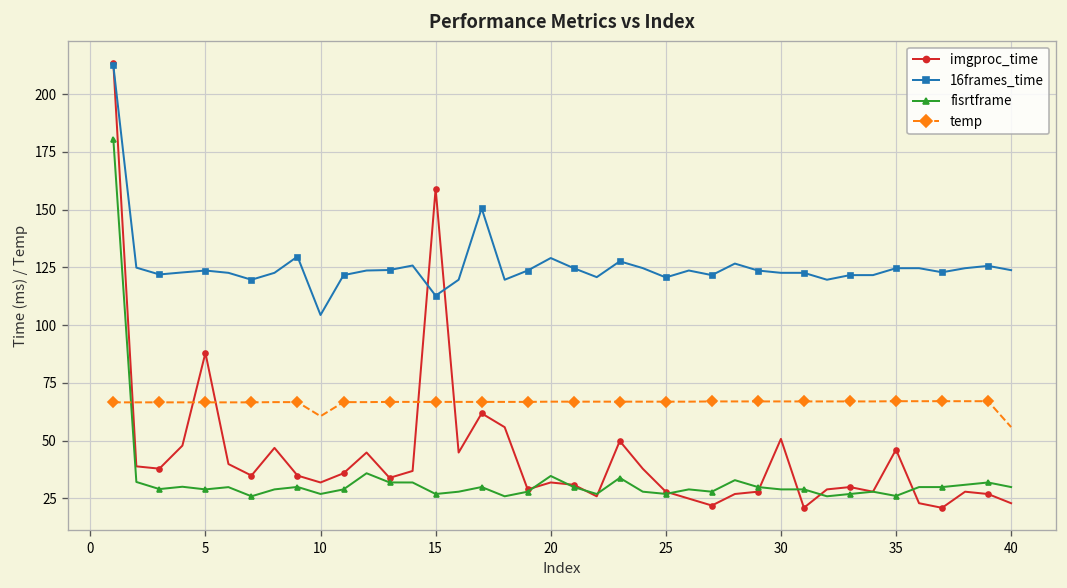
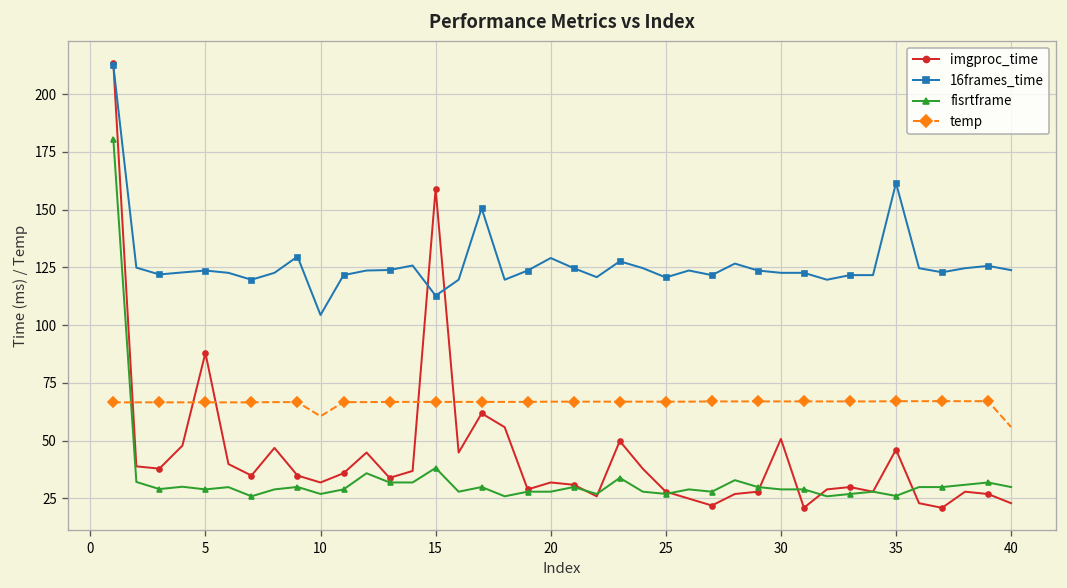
  {
    "imgproc_time": {
      "5": 88,
      "10": 32,
      "15": 159,
      "20": 32,
      "30": 51,
      "35": 46,
      "40": 23
    },
    "16frames_time": {
      "5": 124,
      "10": 104,
      "15": 113,
      "20": 129,
      "25": 121,
      "30": 123,
-     "35": 125,
+     "35": 162,
      "40": 124
    },
    "fisrtframe": {
      "5": 29,
      "10": 27,
-     "15": 27,
-     "20": 35,
+     "15": 38,
+     "20": 28,
      "30": 29,
      "35": 26,
      "40": 30
    },
    "temp": {
      "5": 67,
      "10": 61,
      "15": 67,
      "20": 67,
      "25": 67,
      "30": 67,
      "35": 67,
      "40": 56
    }
  }
